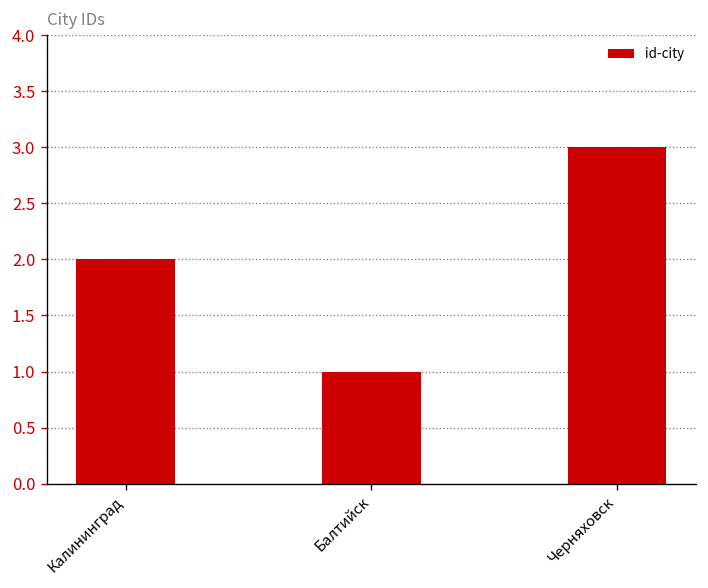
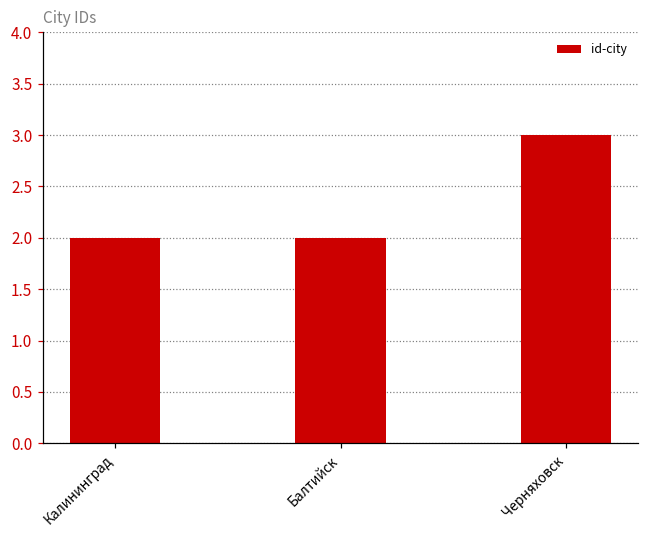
  {
    "Калининград": 2,
-   "Балтийск": 1,
+   "Балтийск": 2,
    "Черняховск": 3
  }
